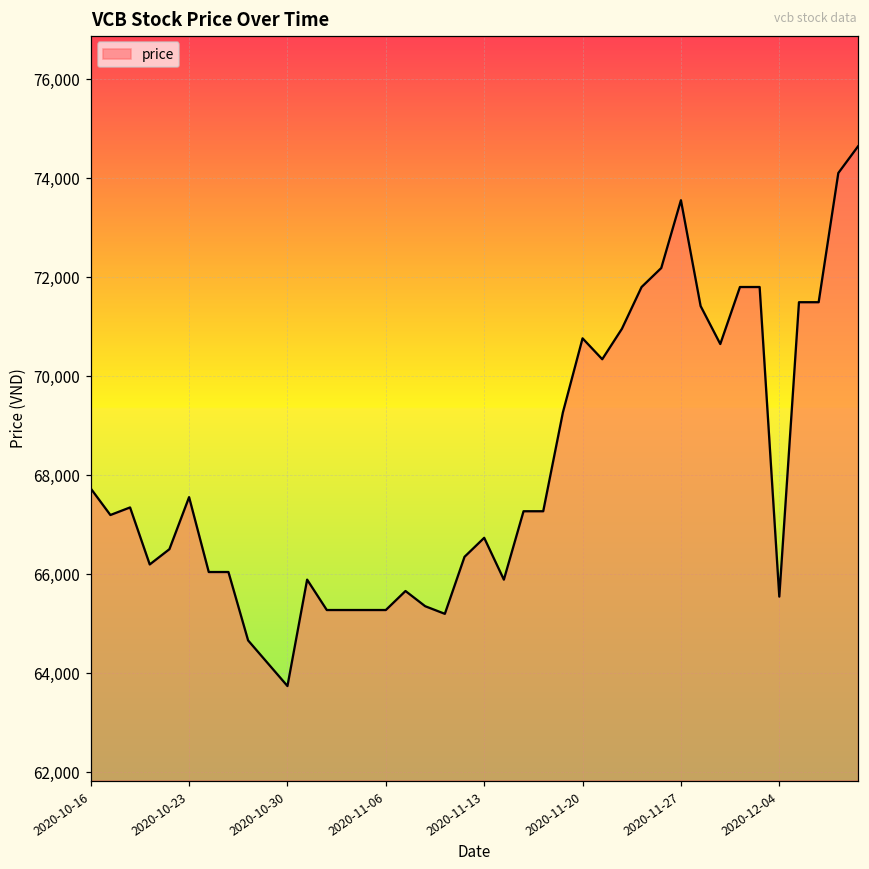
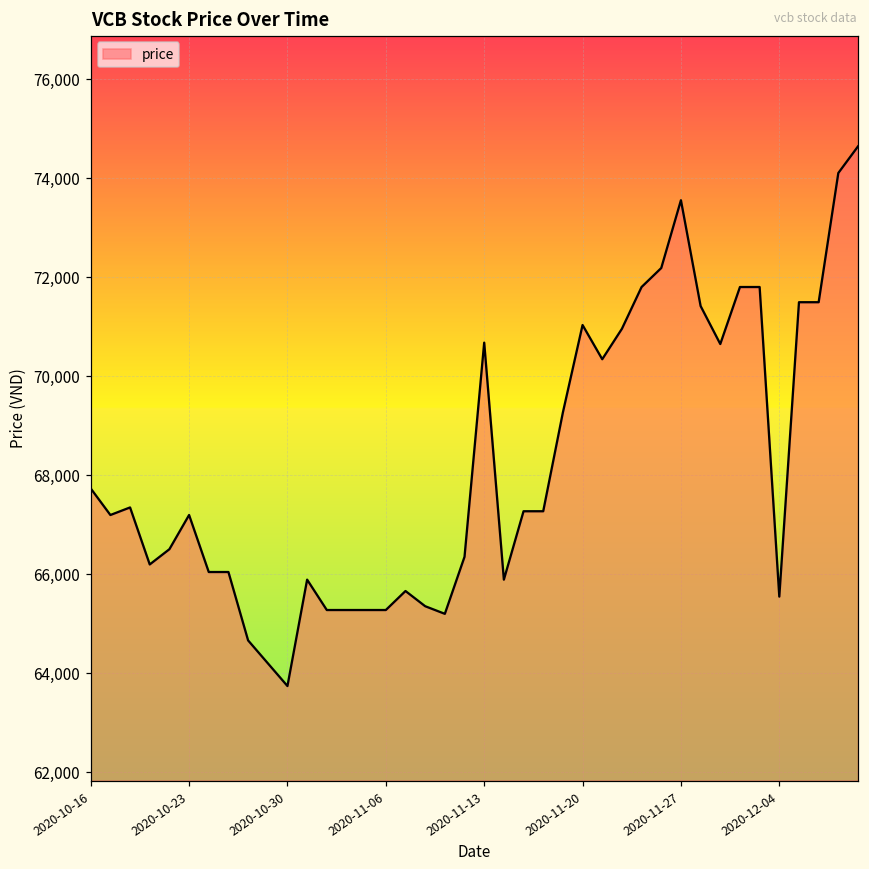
  {
    "2020-10-16": "67,700",
-   "2020-10-23": "67,600",
+   "2020-10-23": "67,200",
    "2020-10-30": "63,700",
    "2020-11-06": "65,300",
-   "2020-11-13": "66,700",
-   "2020-11-20": "70,800",
+   "2020-11-13": "70,700",
+   "2020-11-20": "71,000",
    "2020-11-27": "73,600",
    "2020-12-04": "65,500"
  }
